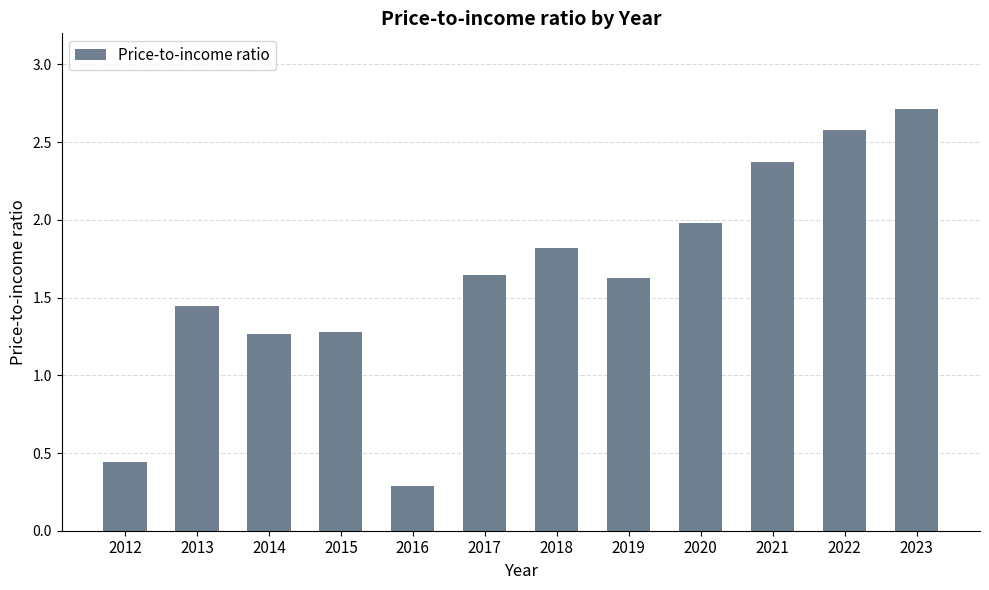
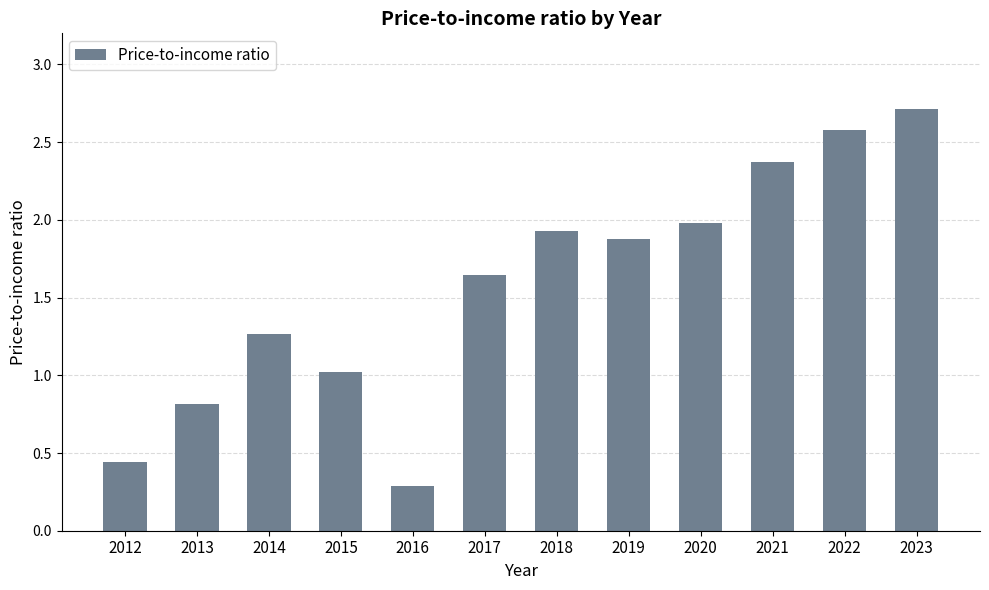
  {
    "2012": 0.44,
-   "2013": 1.44,
+   "2013": 0.81,
    "2014": 1.26,
-   "2015": 1.28,
+   "2015": 1.02,
    "2016": 0.29,
    "2017": 1.65,
-   "2018": 1.82,
-   "2019": 1.62,
+   "2018": 1.93,
+   "2019": 1.87,
    "2020": 1.98,
    "2021": 2.37,
    "2022": 2.58,
    "2023": 2.71
  }
